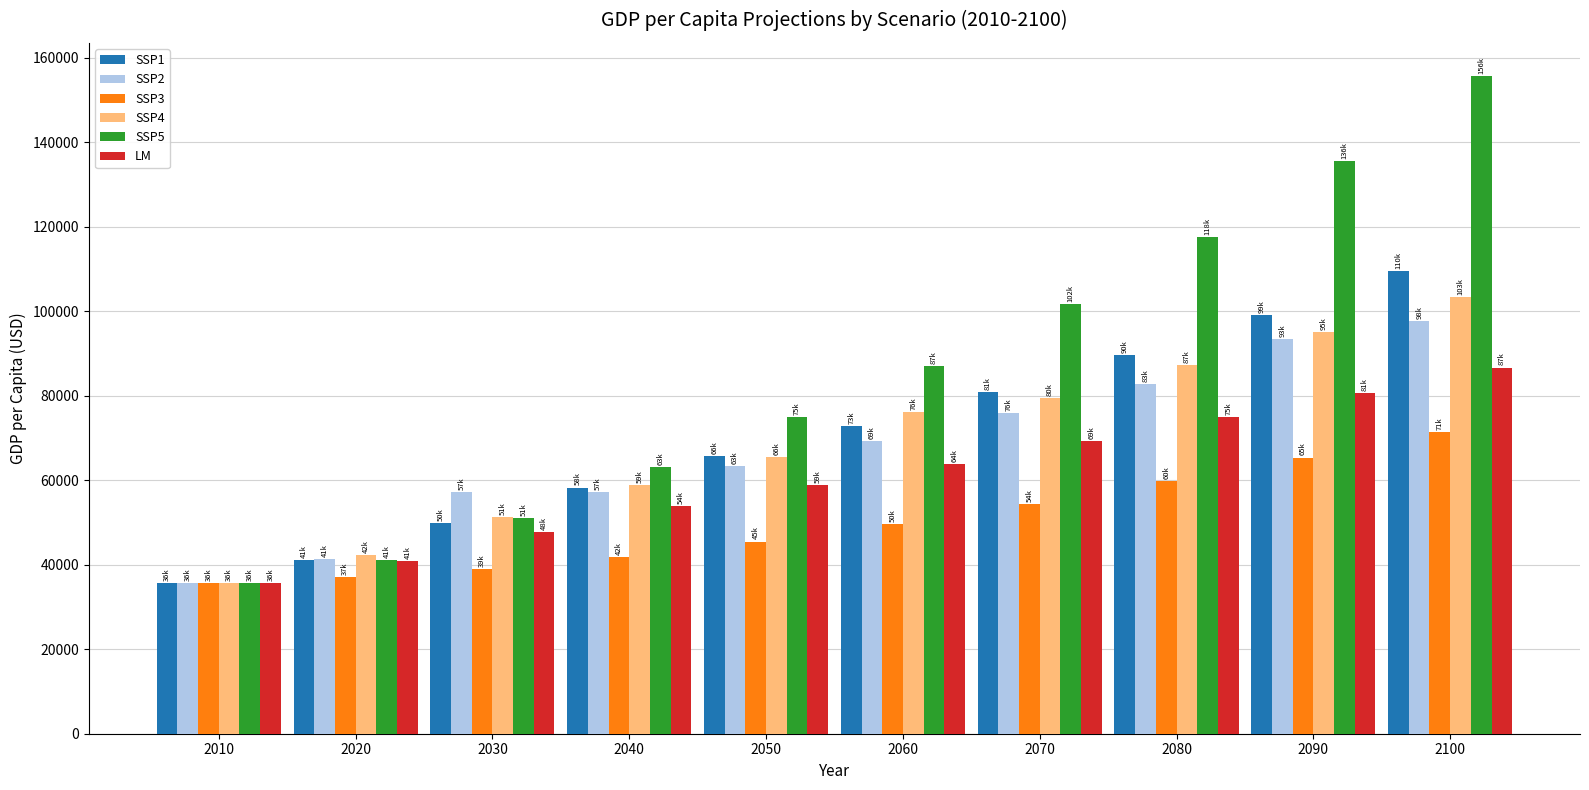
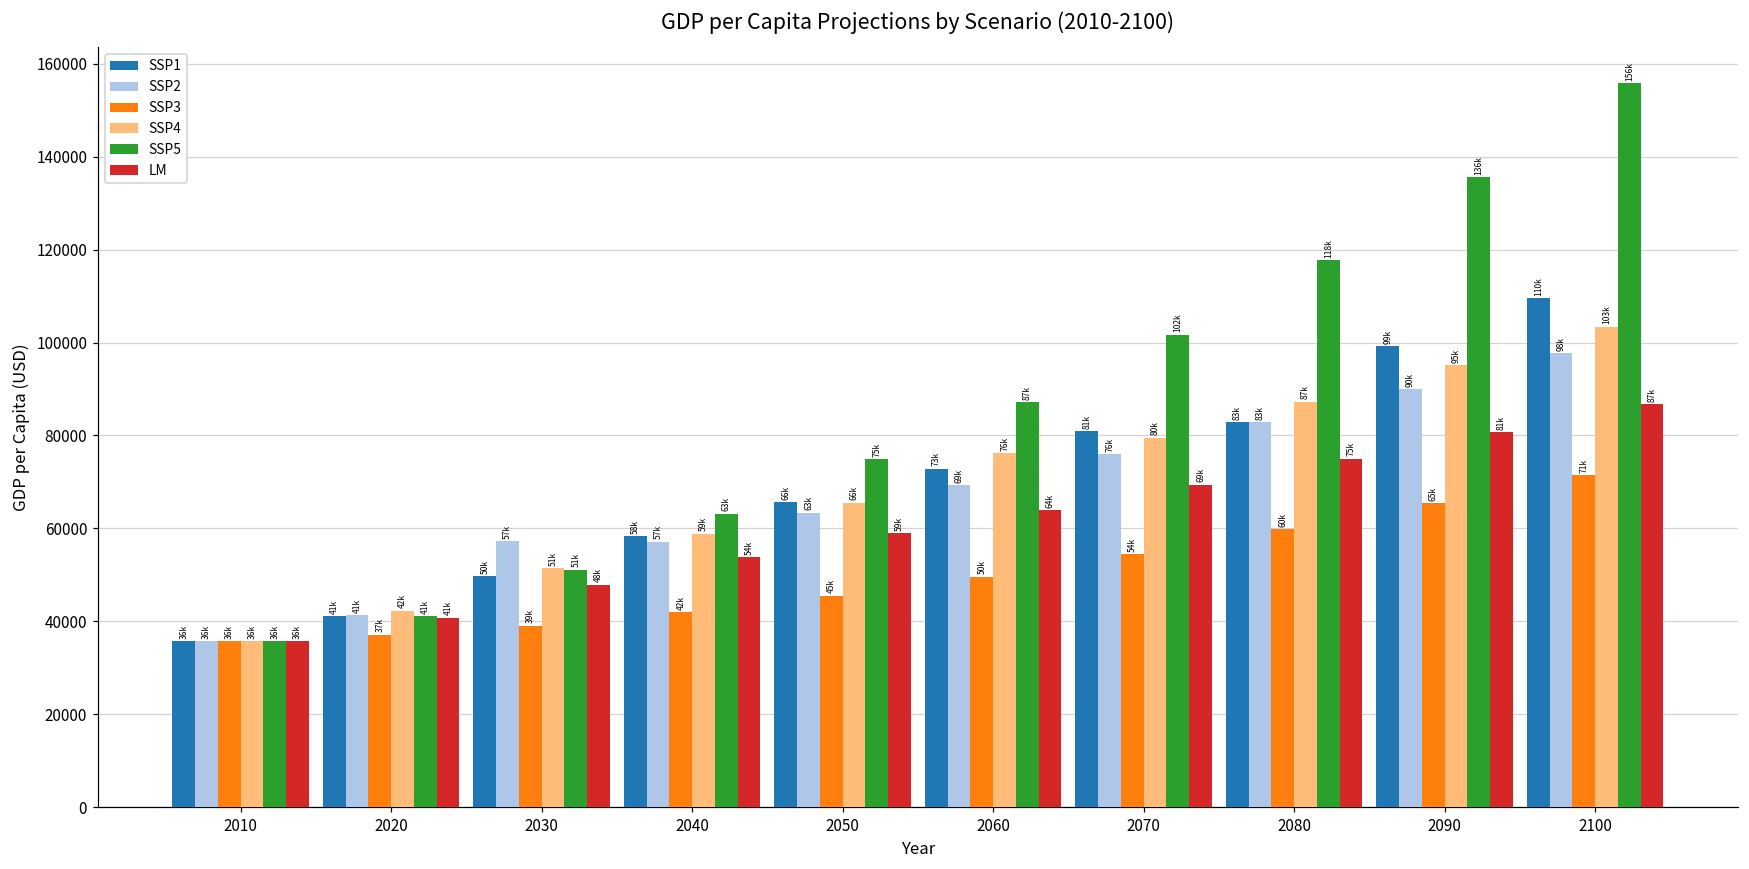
  {
    "SSP1": {
      "2010": "36k",
      "2020": "41k",
      "2030": "50k",
      "2040": "58k",
      "2050": "66k",
      "2060": "73k",
      "2070": "81k",
-     "2080": "90k",
+     "2080": "83k",
      "2090": "99k",
      "2100": "110k"
    },
    "SSP2": {
      "2010": "36k",
      "2020": "41k",
      "2030": "57k",
      "2040": "57k",
      "2050": "63k",
      "2060": "69k",
      "2070": "76k",
      "2080": "83k",
-     "2090": "93k",
+     "2090": "90k",
      "2100": "98k"
    },
    "SSP3": {
      "2010": "36k",
      "2020": "37k",
      "2030": "39k",
      "2040": "42k",
      "2050": "45k",
      "2060": "50k",
      "2070": "54k",
      "2080": "60k",
      "2090": "65k",
      "2100": "71k"
    },
    "SSP4": {
      "2010": "36k",
      "2020": "42k",
      "2030": "51k",
      "2040": "59k",
      "2050": "66k",
      "2060": "76k",
      "2070": "80k",
      "2080": "87k",
      "2090": "95k",
      "2100": "103k"
    },
    "SSP5": {
      "2010": "36k",
      "2020": "41k",
      "2030": "51k",
      "2040": "63k",
      "2050": "75k",
      "2060": "87k",
      "2070": "102k",
      "2080": "118k",
      "2090": "136k",
      "2100": "156k"
    },
    "LM": {
      "2010": "36k",
      "2020": "41k",
      "2030": "48k",
      "2040": "54k",
      "2050": "59k",
      "2060": "64k",
      "2070": "69k",
      "2080": "75k",
      "2090": "81k",
      "2100": "87k"
    }
  }
